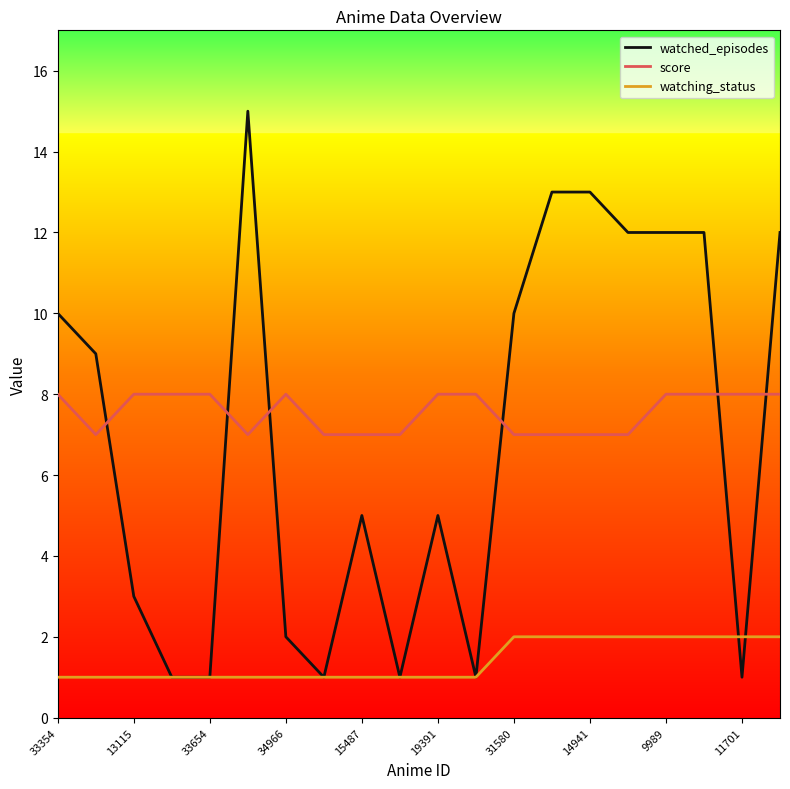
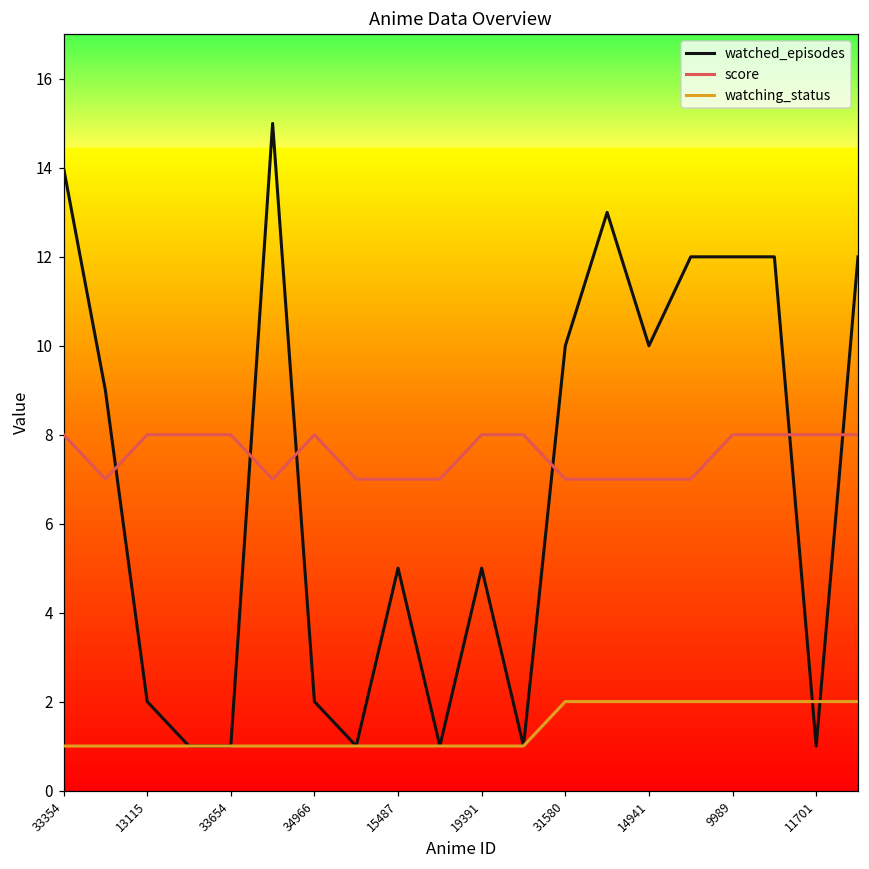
  {
    "watched_episodes": {
-     "33354": 10,
-     "13115": 3,
+     "33354": 14,
+     "13115": 2,
      "34966": 2,
      "15487": 5,
      "19391": 5,
      "31580": 10,
-     "14941": 13,
+     "14941": 10,
      "9989": 12,
      "11701": 1
    },
    "score": {
      "33354": 8,
      "13115": 8,
      "33654": 8,
      "34966": 8,
      "15487": 7,
      "19391": 8,
      "31580": 7,
      "14941": 7,
      "9989": 8,
      "11701": 8
    },
    "watching_status": {
      "33354": 1,
      "13115": 1,
      "34966": 1,
      "15487": 1,
      "19391": 1,
      "31580": 2,
      "14941": 2,
      "9989": 2,
      "11701": 2
    }
  }
